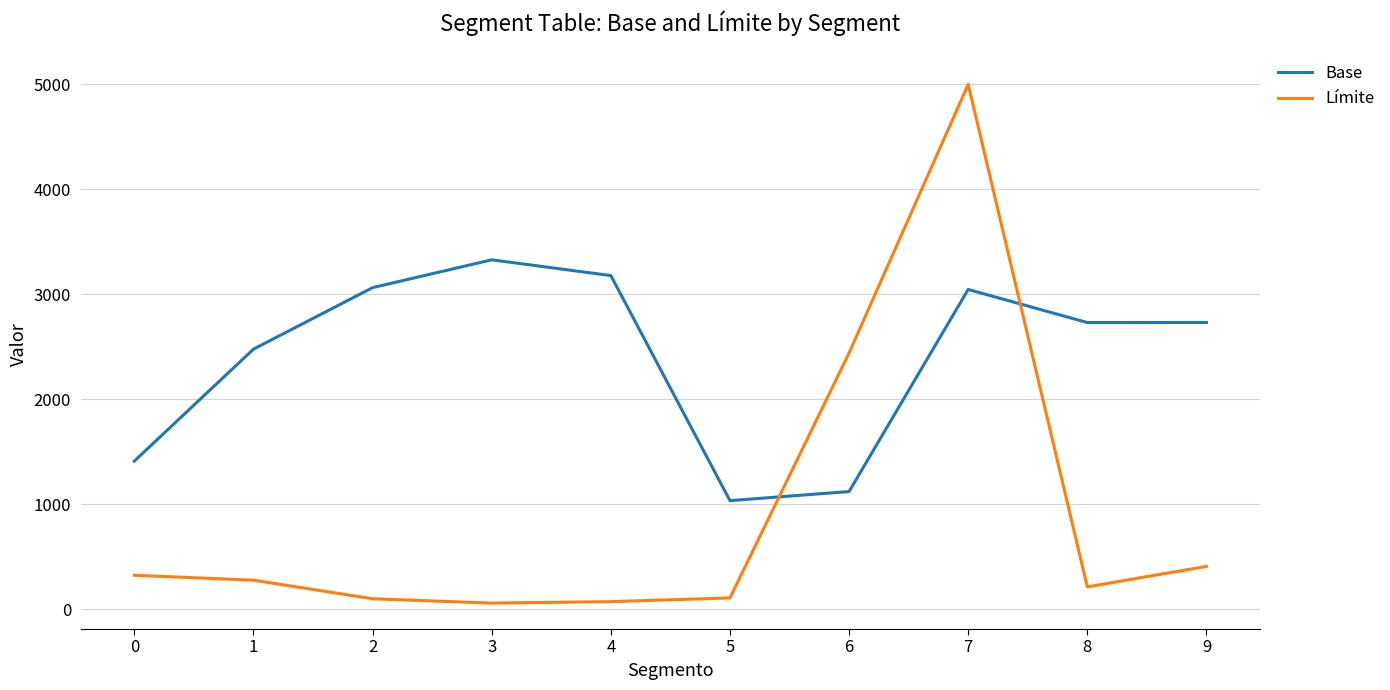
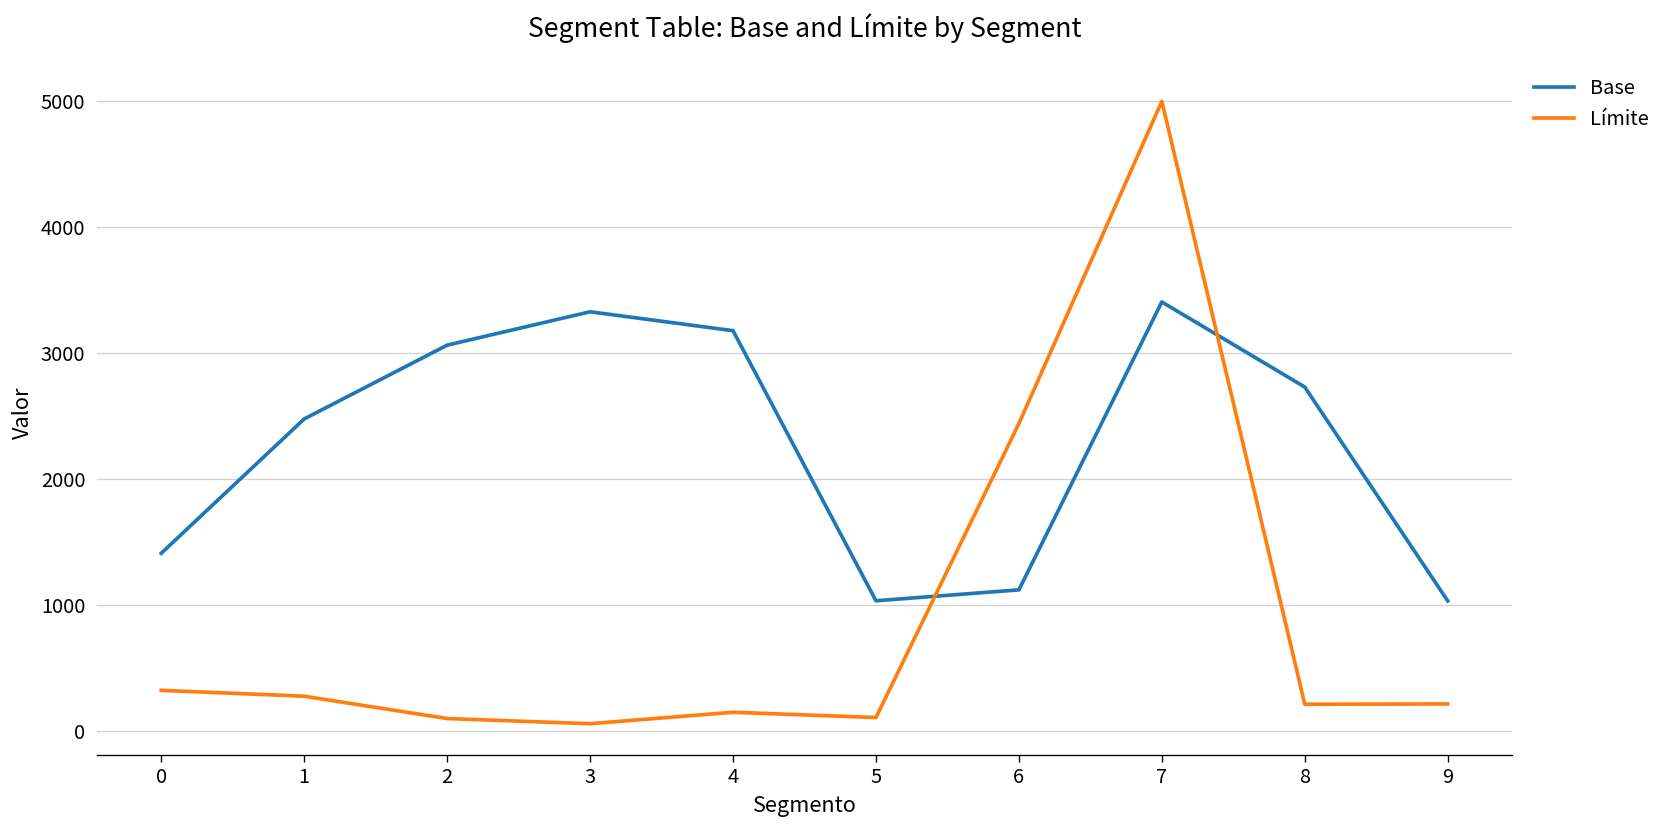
  {
    "Base": {
      "0": 1410,
      "1": 2480,
      "2": 3060,
      "3": 3330,
      "4": 3180,
      "5": 1040,
      "6": 1120,
-     "7": 3050,
+     "7": 3410,
      "8": 2730,
-     "9": 2730
+     "9": 1030
    },
    "Límite": {
      "0": 320,
      "1": 280,
      "2": 100,
      "3": 60,
-     "4": 70,
+     "4": 150,
      "5": 110,
      "6": 2440,
      "7": 5000,
      "8": 210,
-     "9": 410
+     "9": 220
    }
  }
